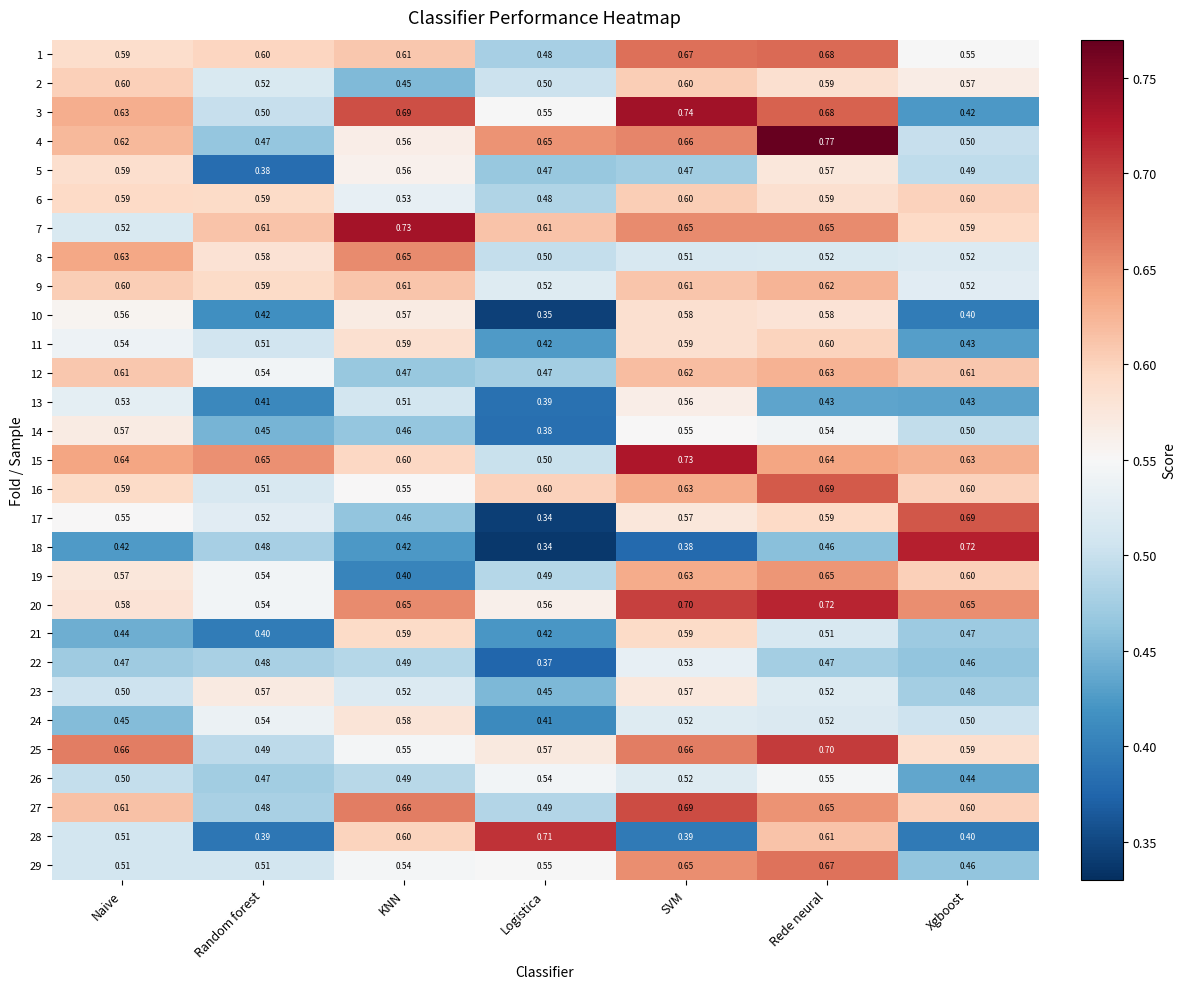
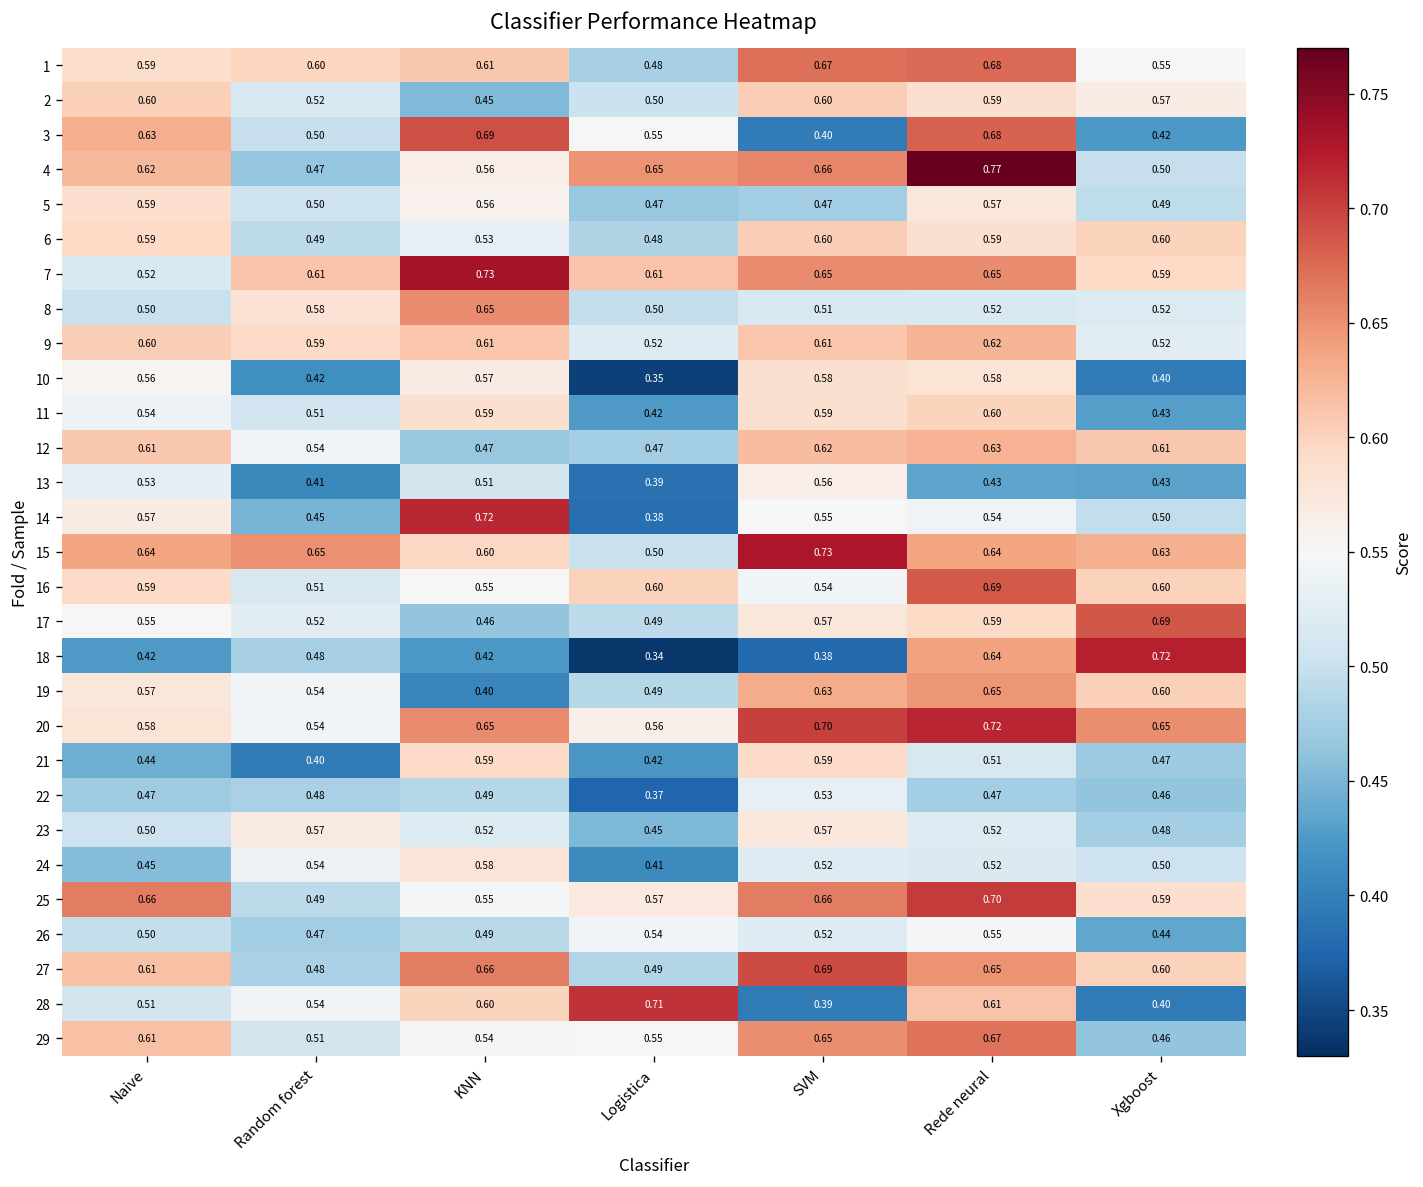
  {
    "3": {
      "Naive": 0.63,
      "Random forest": 0.50,
      "KNN": 0.69,
      "Logistica": 0.55,
-     "SVM": 0.74,
+     "SVM": 0.40,
      "Rede neural": 0.68,
      "Xgboost": 0.42
    },
    "5": {
      "Naive": 0.59,
-     "Random forest": 0.38,
+     "Random forest": 0.50,
      "KNN": 0.56,
      "Logistica": 0.47,
      "SVM": 0.47,
      "Rede neural": 0.57,
      "Xgboost": 0.49
    },
    "6": {
      "Naive": 0.59,
-     "Random forest": 0.59,
+     "Random forest": 0.49,
      "KNN": 0.53,
      "Logistica": 0.48,
      "SVM": 0.60,
      "Rede neural": 0.59,
      "Xgboost": 0.60
    },
    "8": {
-     "Naive": 0.63,
+     "Naive": 0.50,
      "Random forest": 0.58,
      "KNN": 0.65,
      "Logistica": 0.50,
      "SVM": 0.51,
      "Rede neural": 0.52,
      "Xgboost": 0.52
    },
    "14": {
      "Naive": 0.57,
      "Random forest": 0.45,
-     "KNN": 0.46,
+     "KNN": 0.72,
      "Logistica": 0.38,
      "SVM": 0.55,
      "Rede neural": 0.54,
      "Xgboost": 0.50
    },
    "16": {
      "Naive": 0.59,
      "Random forest": 0.51,
      "KNN": 0.55,
      "Logistica": 0.60,
-     "SVM": 0.63,
+     "SVM": 0.54,
      "Rede neural": 0.69,
      "Xgboost": 0.60
    },
    "17": {
      "Naive": 0.55,
      "Random forest": 0.52,
      "KNN": 0.46,
-     "Logistica": 0.34,
+     "Logistica": 0.49,
      "SVM": 0.57,
      "Rede neural": 0.59,
      "Xgboost": 0.69
    },
    "18": {
      "Naive": 0.42,
      "Random forest": 0.48,
      "KNN": 0.42,
      "Logistica": 0.34,
      "SVM": 0.38,
-     "Rede neural": 0.46,
+     "Rede neural": 0.64,
      "Xgboost": 0.72
    },
    "28": {
      "Naive": 0.51,
-     "Random forest": 0.39,
+     "Random forest": 0.54,
      "KNN": 0.60,
      "Logistica": 0.71,
      "SVM": 0.39,
      "Rede neural": 0.61,
      "Xgboost": 0.40
    },
    "29": {
-     "Naive": 0.51,
+     "Naive": 0.61,
      "Random forest": 0.51,
      "KNN": 0.54,
      "Logistica": 0.55,
      "SVM": 0.65,
      "Rede neural": 0.67,
      "Xgboost": 0.46
    }
  }
